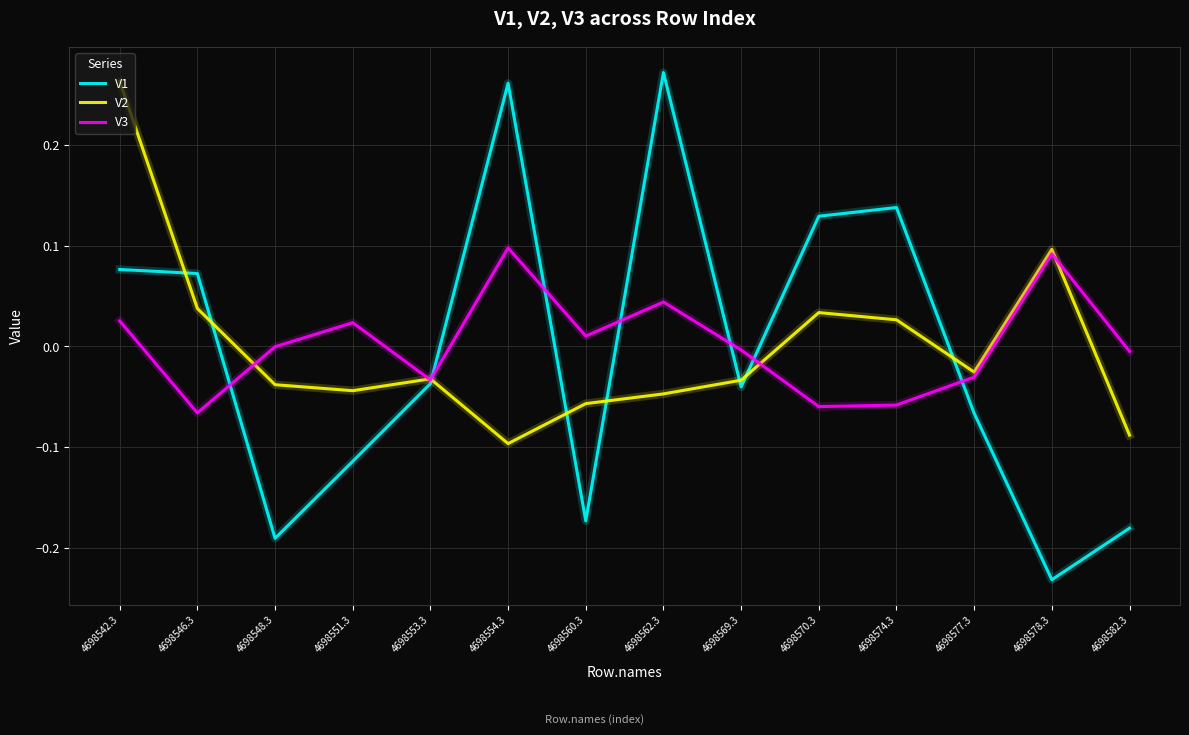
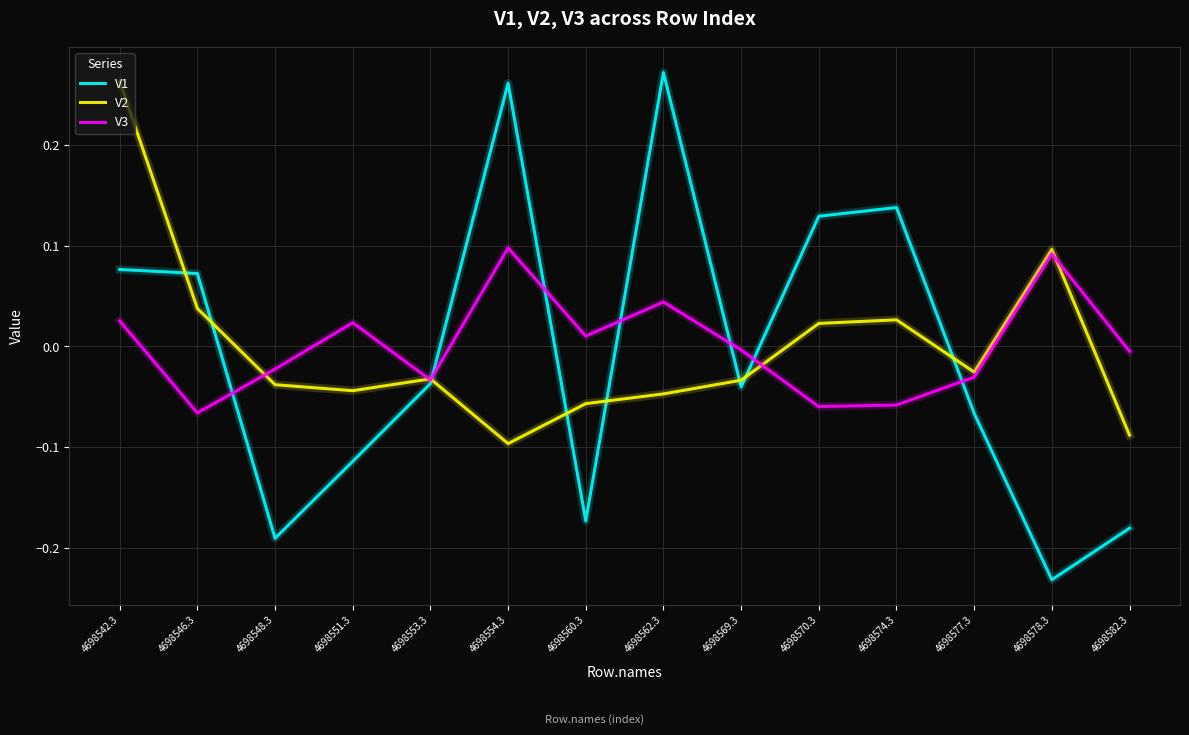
  {
    "V1": {
      "4698542.3": 0.076,
      "4698546.3": 0.072,
      "4698548.3": -0.190,
      "4698551.3": -0.114,
      "4698553.3": -0.037,
      "4698554.3": 0.261,
      "4698560.3": -0.173,
      "4698562.3": 0.272,
      "4698569.3": -0.040,
      "4698570.3": 0.129,
      "4698574.3": 0.138,
      "4698577.3": -0.066,
      "4698578.3": -0.231,
      "4698582.3": -0.180
    },
    "V2": {
      "4698546.3": 0.038,
      "4698548.3": -0.038,
      "4698551.3": -0.044,
      "4698554.3": -0.096,
      "4698560.3": -0.057,
      "4698562.3": -0.047,
      "4698569.3": -0.033,
-     "4698570.3": 0.034,
+     "4698570.3": 0.023,
      "4698574.3": 0.026,
      "4698577.3": -0.025,
      "4698578.3": 0.096,
      "4698582.3": -0.088
    },
    "V3": {
      "4698542.3": 0.025,
      "4698546.3": -0.066,
-     "4698548.3": 0.000,
+     "4698548.3": -0.022,
      "4698551.3": 0.024,
      "4698554.3": 0.098,
      "4698560.3": 0.010,
      "4698562.3": 0.044,
      "4698569.3": -0.004,
      "4698570.3": -0.060,
      "4698574.3": -0.058,
      "4698577.3": -0.030,
      "4698578.3": 0.092,
      "4698582.3": -0.005
    }
  }
